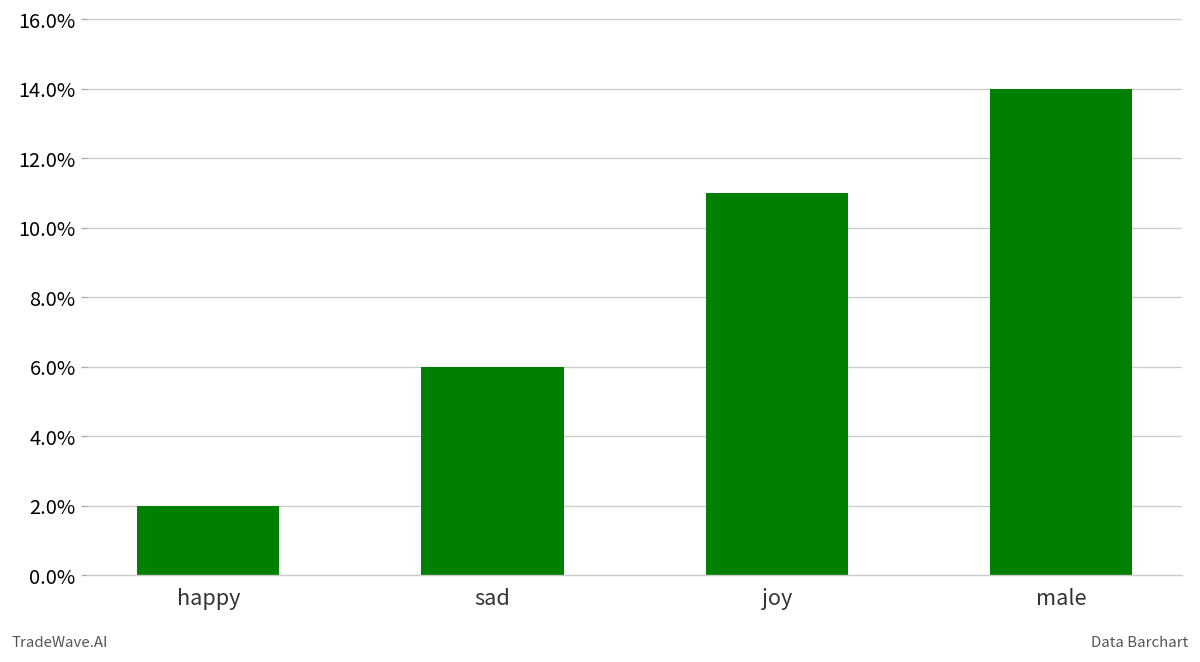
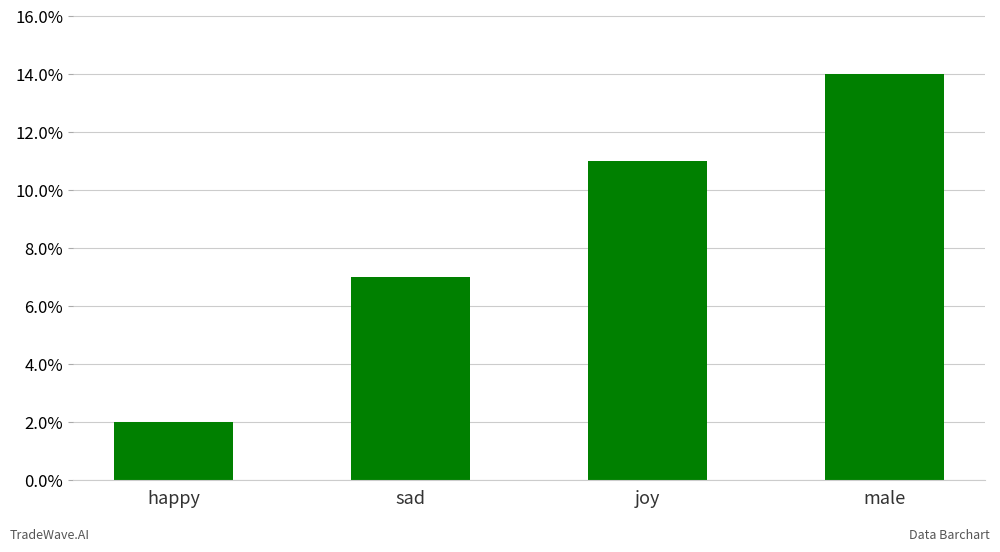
  {
    "happy": "2%",
-   "sad": "6%",
+   "sad": "7%",
    "joy": "11%",
    "male": "14%"
  }
